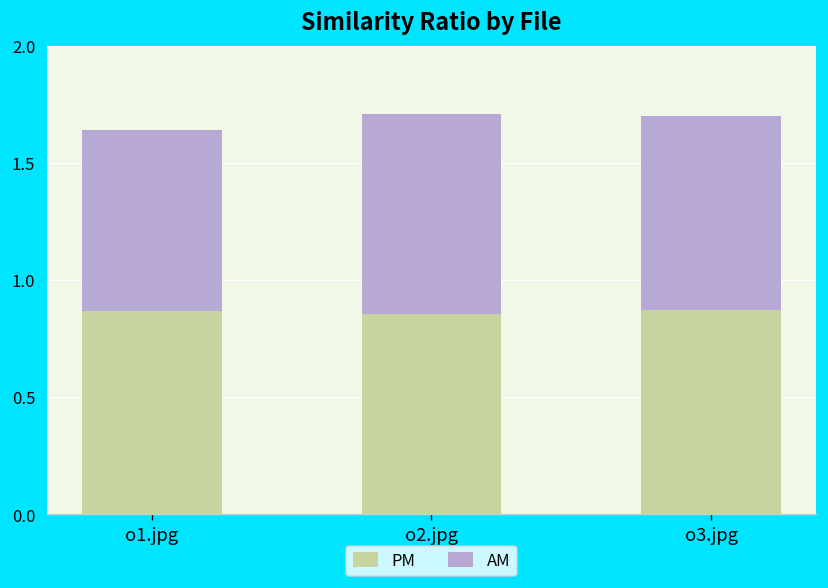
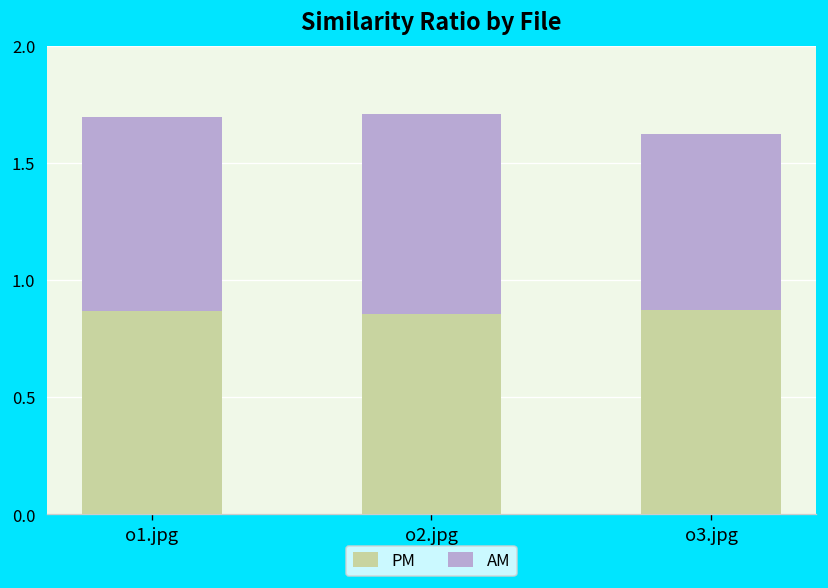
  {
    "PM": {
      "o1.jpg": 0.87,
      "o2.jpg": 0.85,
      "o3.jpg": 0.87
    },
    "AM": {
-     "o1.jpg": 0.77,
+     "o1.jpg": 0.83,
      "o2.jpg": 0.85,
-     "o3.jpg": 0.83
+     "o3.jpg": 0.75
    }
  }
